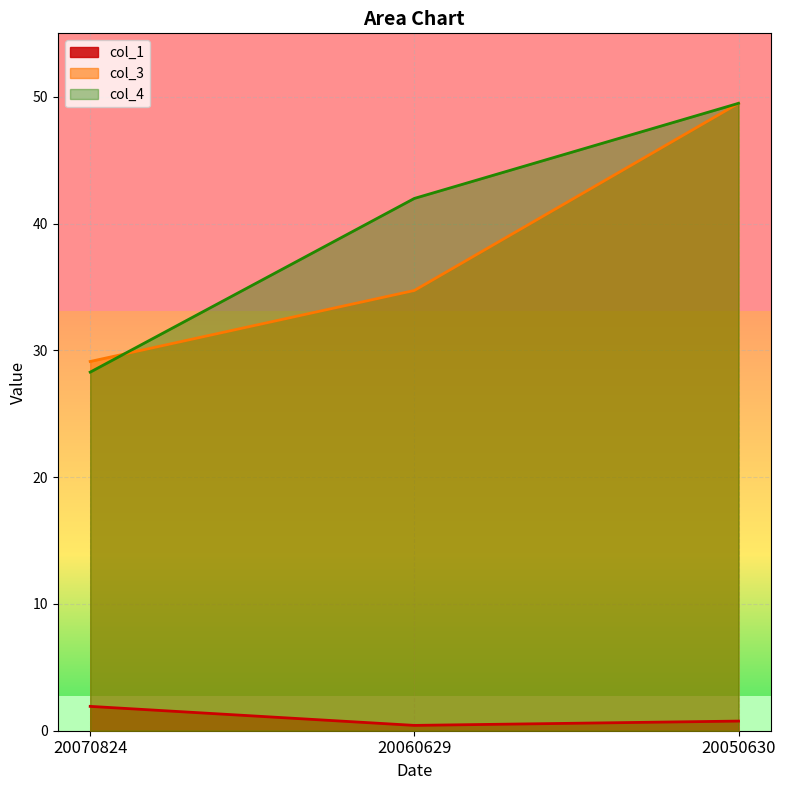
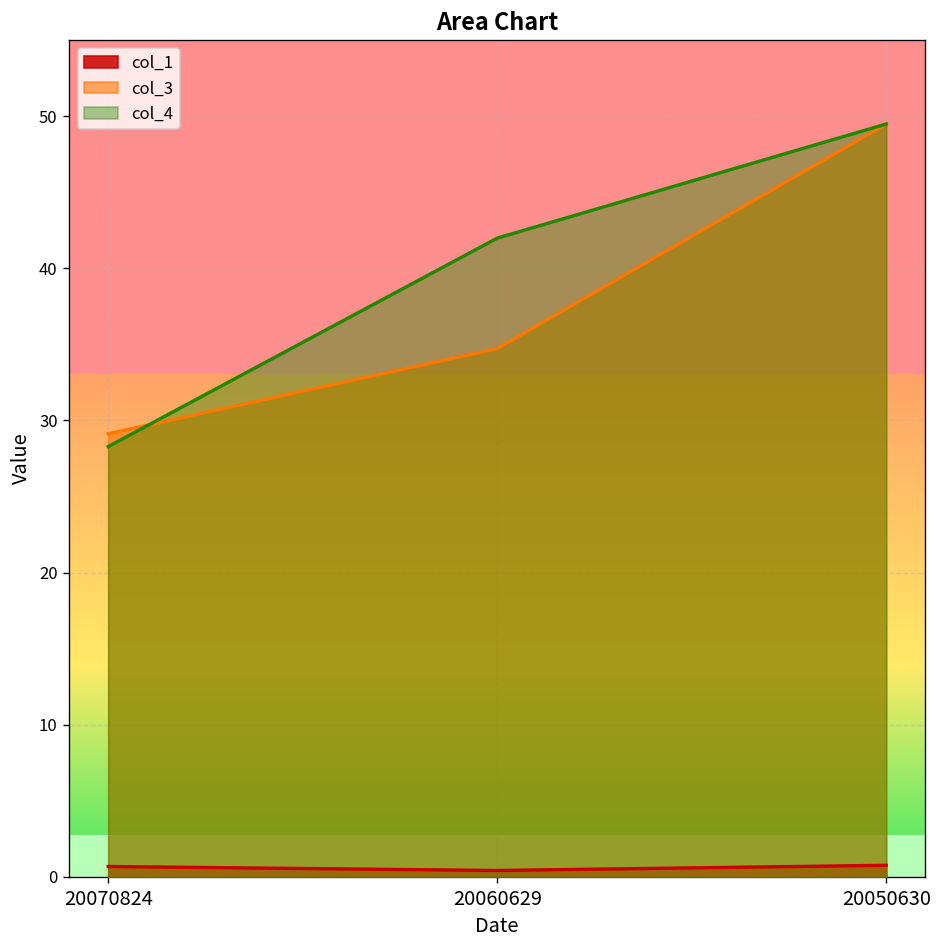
  {
    "col_1": {
-     "20070824": 1.9,
+     "20070824": 0.7,
      "20060629": 0.4,
      "20050630": 0.8
    },
    "col_3": {
      "20070824": 29.1,
      "20060629": 34.7
    },
    "col_4": {
      "20070824": 28.3,
      "20060629": 42.0
    }
  }
